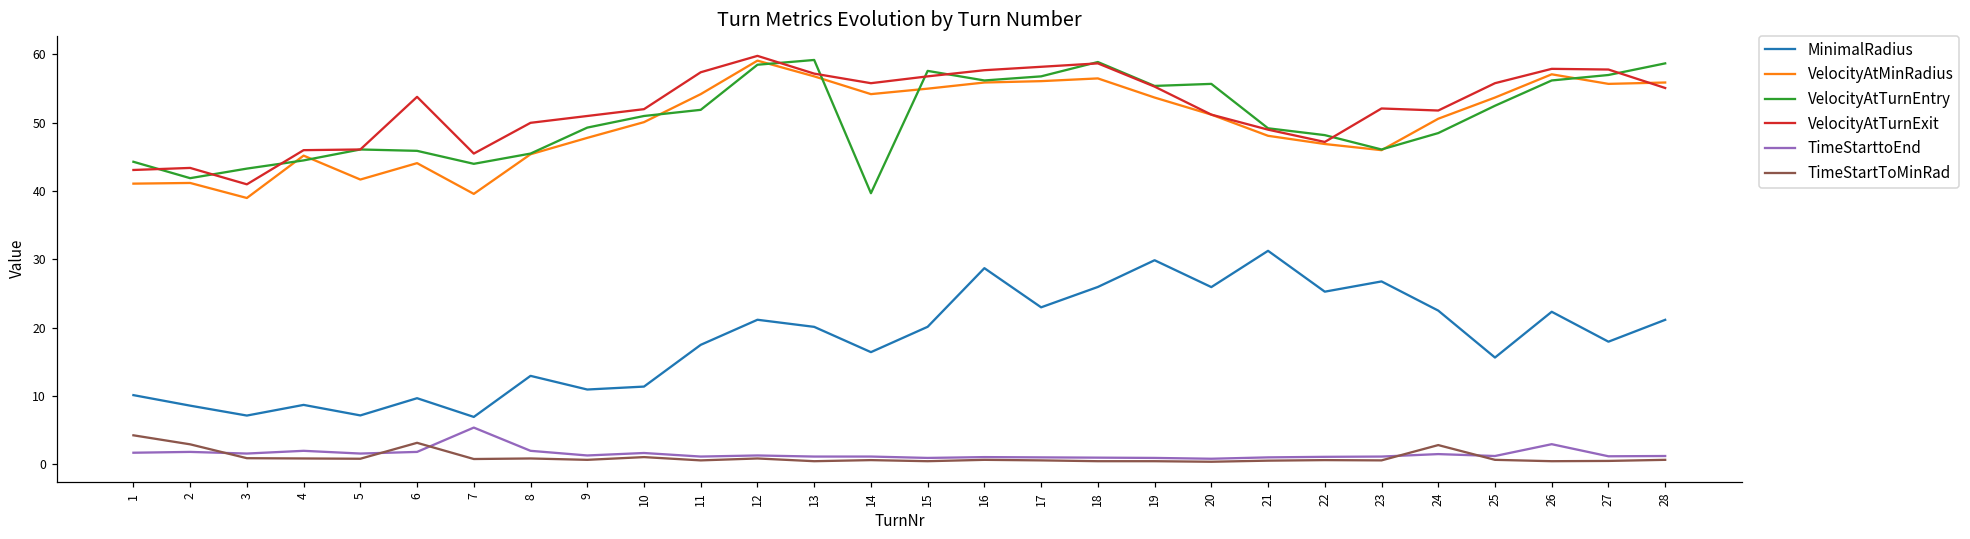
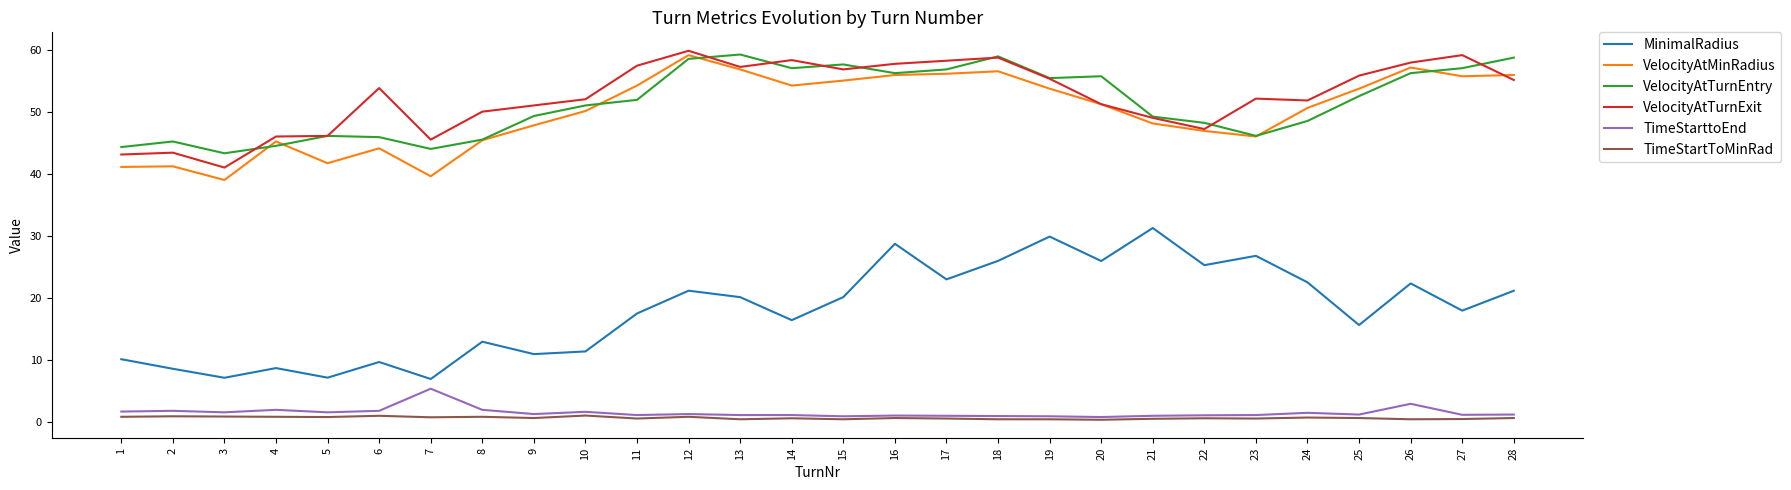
  {
    "MinimalRadius": {
      "1": 10,
      "2": 9,
      "3": 7,
      "4": 9,
      "5": 7,
      "6": 10,
      "7": 7,
      "8": 13,
      "9": 11,
      "10": 11,
      "11": 18,
      "12": 21,
      "13": 20,
      "14": 16,
      "15": 20,
      "16": 29,
      "17": 23,
      "18": 26,
      "19": 30,
      "20": 26,
      "21": 31,
      "22": 25,
      "23": 27,
      "24": 23,
      "25": 16,
      "26": 22,
      "27": 18,
      "28": 21
    },
    "VelocityAtMinRadius": {
      "1": 41,
      "2": 41,
      "3": 39,
      "4": 45,
      "5": 42,
      "6": 44,
      "7": 40,
      "9": 48,
      "10": 50,
      "11": 54,
      "12": 59,
      "14": 54,
      "15": 55,
      "17": 56,
      "18": 57,
      "19": 54,
      "21": 48,
      "24": 51,
      "25": 54,
      "26": 57,
      "27": 56,
      "28": 56
    },
    "VelocityAtTurnEntry": {
      "1": 44,
-     "2": 42,
+     "2": 45,
      "3": 43,
      "4": 45,
      "6": 46,
      "7": 44,
      "9": 49,
      "10": 51,
      "11": 52,
      "12": 59,
      "13": 59,
-     "14": 40,
+     "14": 57,
      "15": 58,
      "17": 57,
      "20": 56,
      "22": 48,
      "24": 49,
      "25": 53,
      "26": 56,
      "27": 57,
      "28": 59
    },
    "VelocityAtTurnExit": {
      "1": 43,
      "2": 43,
      "3": 41,
      "4": 46,
      "6": 54,
      "7": 46,
      "8": 50,
      "9": 51,
      "10": 52,
      "11": 57,
      "12": 60,
-     "14": 56,
+     "14": 58,
      "15": 57,
      "16": 58,
      "17": 58,
      "23": 52,
      "24": 52,
      "25": 56,
      "26": 58,
-     "27": 58,
+     "27": 59,
      "28": 55
    },
    "TimeStarttoEnd": {
      "1": 2,
      "2": 2,
      "3": 2,
      "4": 2,
      "5": 2,
      "6": 2,
      "7": 5,
      "8": 2,
      "9": 1,
      "10": 2,
      "11": 1,
      "12": 1,
      "13": 1,
      "14": 1,
      "15": 1,
      "17": 1,
      "18": 1,
      "19": 1,
      "20": 1,
      "21": 1,
      "22": 1,
      "23": 1,
      "24": 2,
      "25": 1,
      "26": 3,
      "27": 1,
      "28": 1
    },
    "TimeStartToMinRad": {
-     "1": 4,
-     "2": 3,
+     "1": 1,
+     "2": 1,
      "3": 1,
      "4": 1,
      "5": 1,
-     "6": 3,
+     "6": 1,
      "7": 1,
      "8": 1,
      "9": 1,
      "10": 1,
      "11": 1,
      "12": 1,
      "13": 0,
      "14": 1,
      "15": 0,
      "17": 1,
      "18": 0,
      "19": 0,
      "20": 0,
      "21": 1,
      "22": 1,
      "23": 1,
-     "24": 3,
+     "24": 1,
      "25": 1,
      "26": 0,
      "27": 1,
      "28": 1
    }
  }
